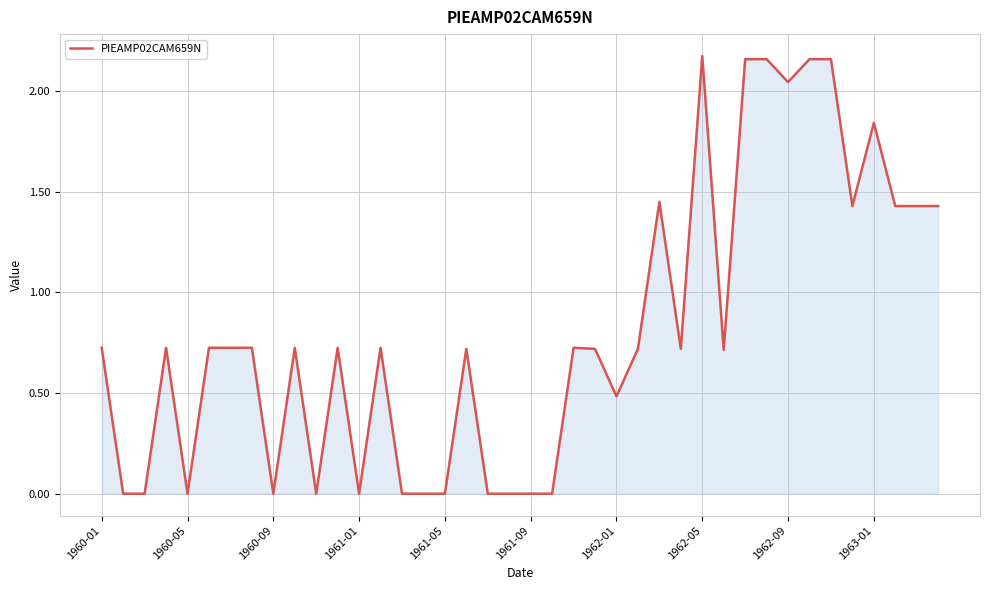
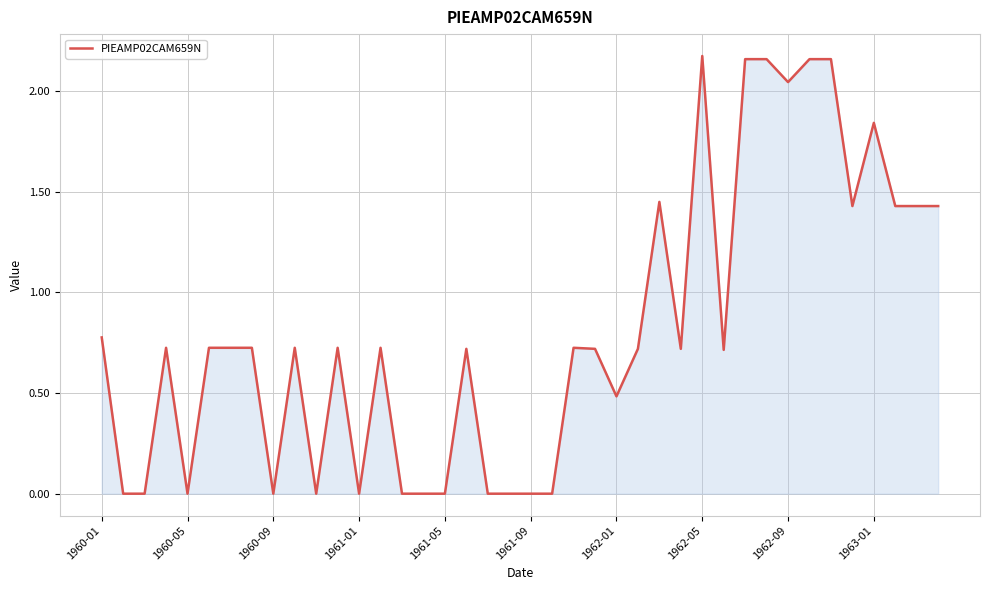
  {
-   "1960-01": 0.72,
+   "1960-01": 0.78,
    "1960-05": 0.00,
    "1960-09": 0.00,
    "1961-01": 0.00,
    "1961-05": 0.00,
    "1961-09": 0.00,
    "1962-01": 0.48,
    "1962-05": 2.17,
    "1962-09": 2.04,
    "1963-01": 1.84
  }
